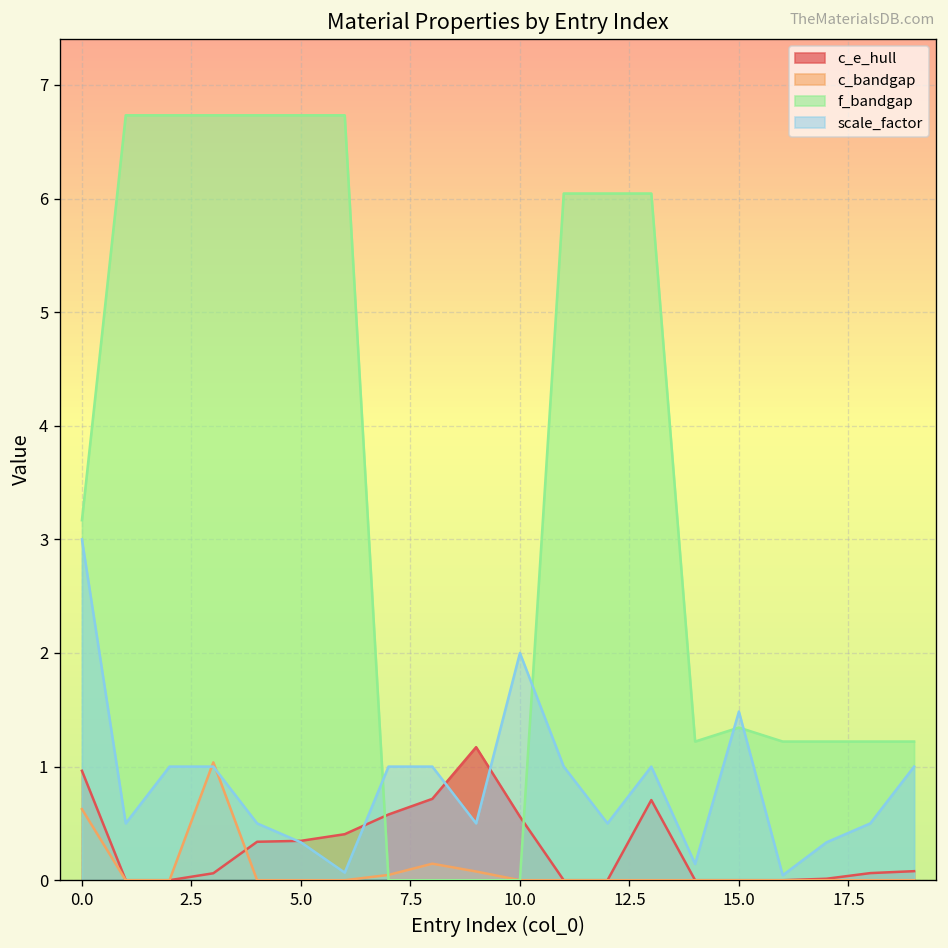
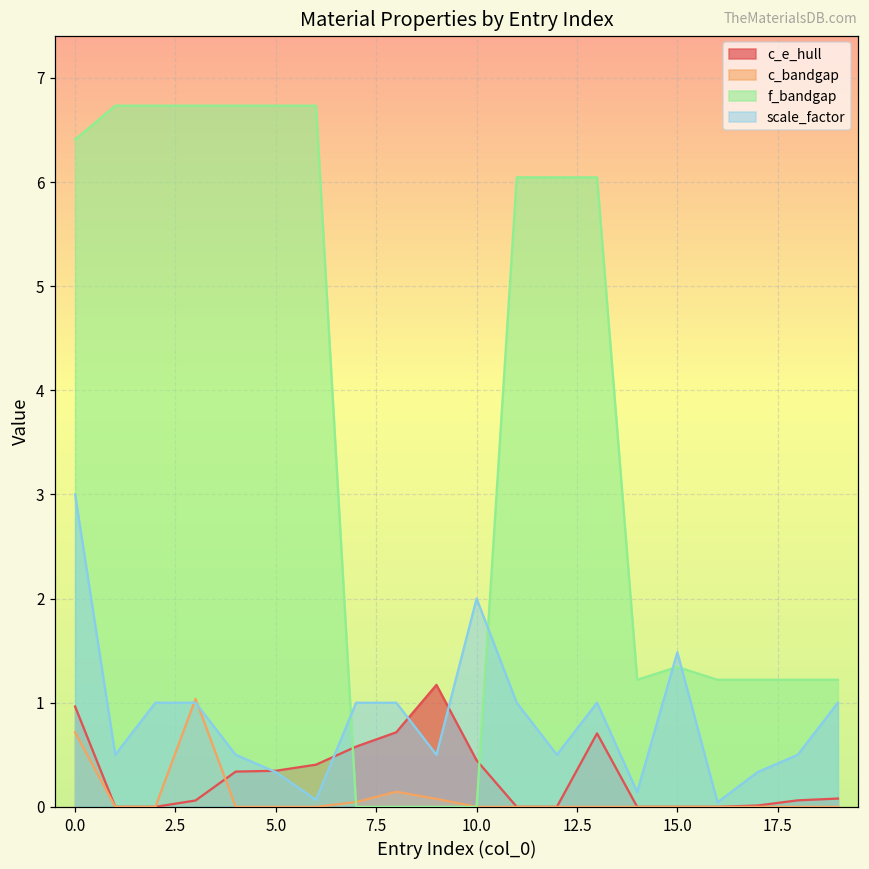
  {
    "c_e_hull": {
      "0.0": 1.0,
-     "10.0": 0.6
+     "10.0": 0.4
    },
    "c_bandgap": {
-     "0.0": 0.6,
+     "0.0": 0.7,
      "5.0": 0.0
    },
    "f_bandgap": {
-     "0.0": 3.2,
+     "0.0": 6.4,
      "5.0": 6.7,
      "15.0": 1.3
    },
    "scale_factor": {
      "0.0": 3.0,
      "10.0": 2.0,
      "15.0": 1.5
    }
  }
